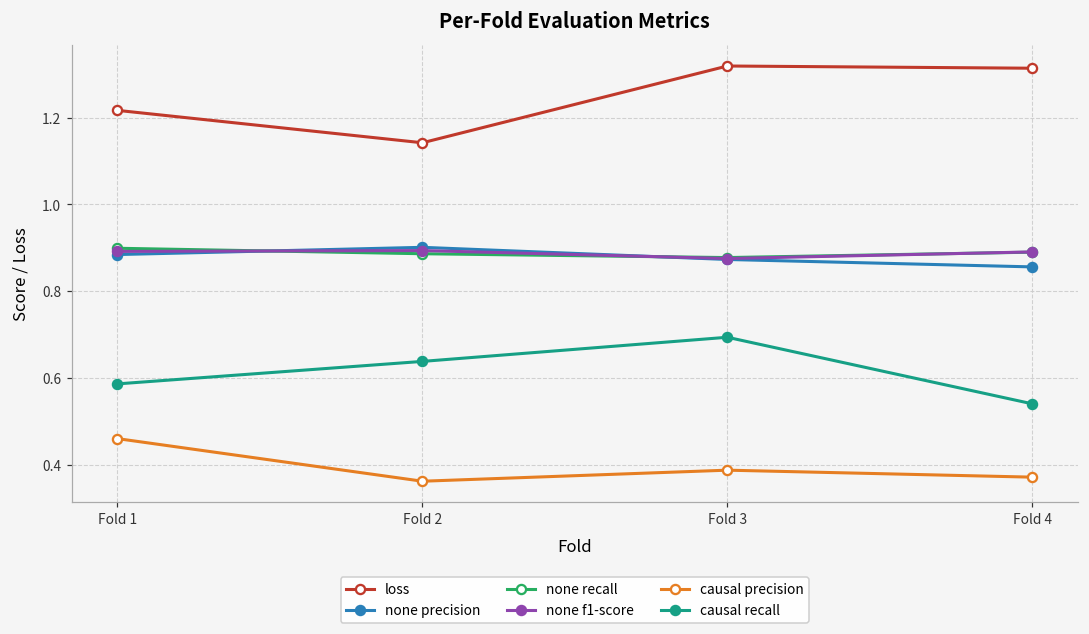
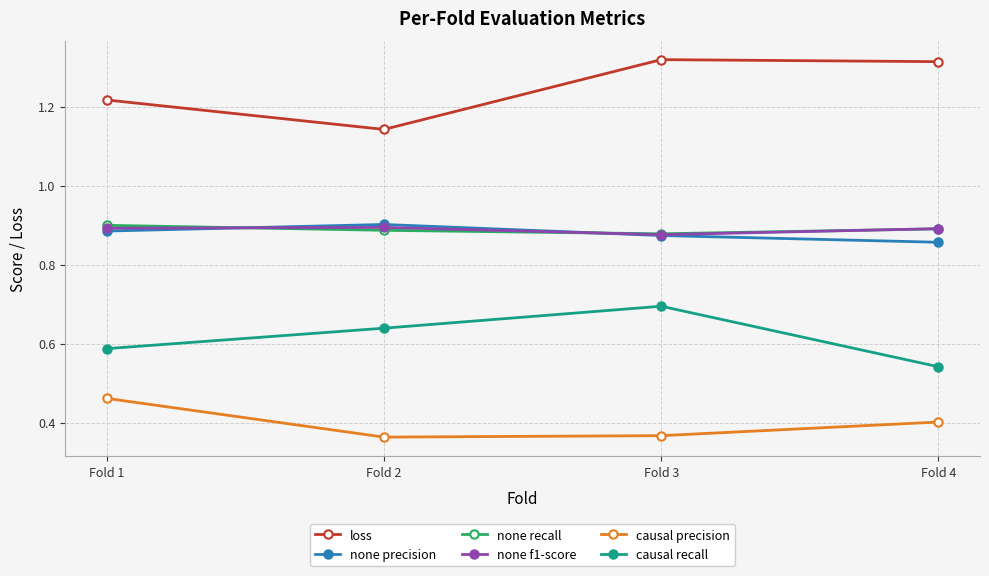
  {
    "loss": {
      "Fold 1": 1.22,
      "Fold 2": 1.14,
      "Fold 3": 1.32,
      "Fold 4": 1.31
    },
    "none precision": {
      "Fold 1": 0.88,
      "Fold 2": 0.90,
      "Fold 4": 0.86
    },
    "none f1-score": {
      "Fold 1": 0.89,
      "Fold 2": 0.89
    },
    "causal precision": {
      "Fold 1": 0.46,
      "Fold 2": 0.36,
-     "Fold 3": 0.39,
-     "Fold 4": 0.37
+     "Fold 3": 0.37,
+     "Fold 4": 0.40
    }
  }
